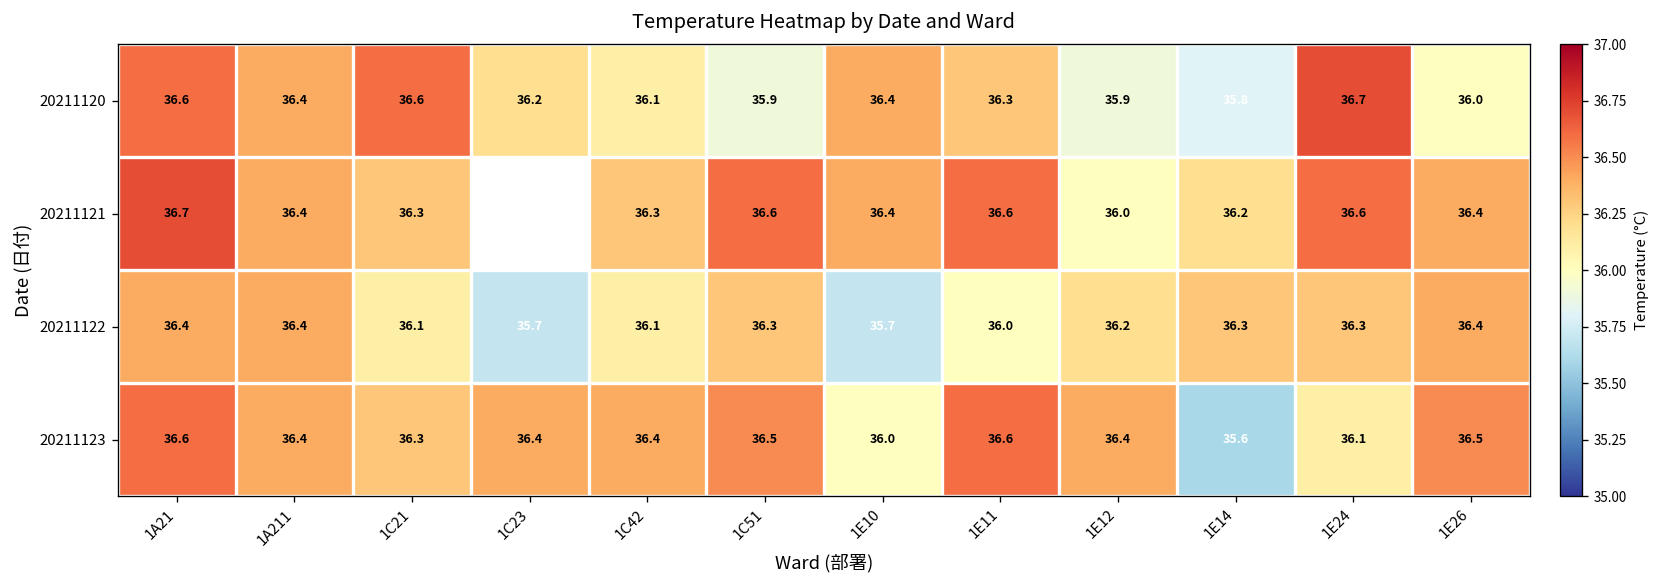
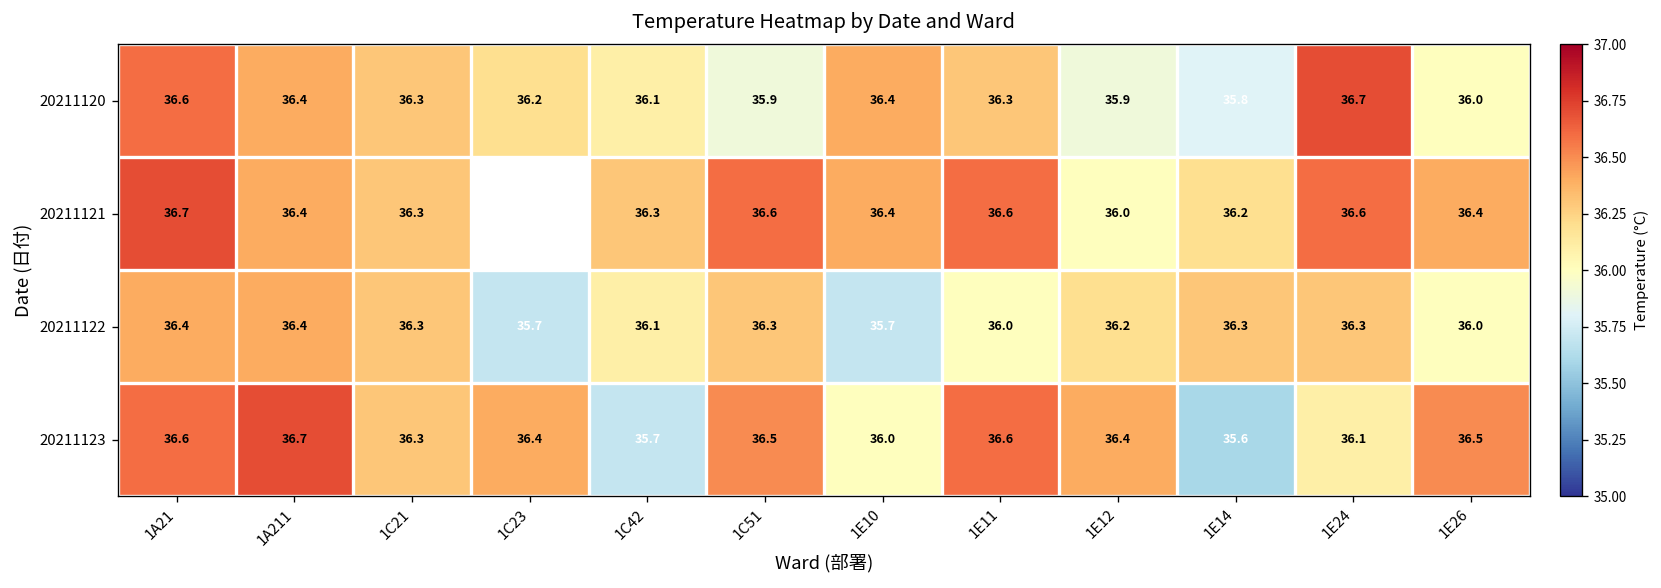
  {
    "20211120": {
      "1A21": 36.6,
      "1A211": 36.4,
-     "1C21": 36.6,
+     "1C21": 36.3,
      "1C23": 36.2,
      "1C42": 36.1,
      "1C51": 35.9,
      "1E10": 36.4,
      "1E11": 36.3,
      "1E12": 35.9,
      "1E24": 36.7,
      "1E26": 36.0
    },
    "20211121": {
      "1A21": 36.7,
      "1A211": 36.4,
      "1C21": 36.3,
      "1C42": 36.3,
      "1C51": 36.6,
      "1E10": 36.4,
      "1E11": 36.6,
      "1E12": 36.0,
      "1E14": 36.2,
      "1E24": 36.6,
      "1E26": 36.4
    },
    "20211122": {
      "1A21": 36.4,
      "1A211": 36.4,
-     "1C21": 36.1,
+     "1C21": 36.3,
      "1C23": 35.7,
      "1C42": 36.1,
      "1C51": 36.3,
      "1E10": 35.7,
      "1E11": 36.0,
      "1E12": 36.2,
      "1E14": 36.3,
      "1E24": 36.3,
-     "1E26": 36.4
+     "1E26": 36.0
    },
    "20211123": {
      "1A21": 36.6,
-     "1A211": 36.4,
+     "1A211": 36.7,
      "1C21": 36.3,
      "1C23": 36.4,
-     "1C42": 36.4,
+     "1C42": 35.7,
      "1C51": 36.5,
      "1E10": 36.0,
      "1E11": 36.6,
      "1E12": 36.4,
      "1E14": 35.6,
      "1E24": 36.1,
      "1E26": 36.5
    }
  }
